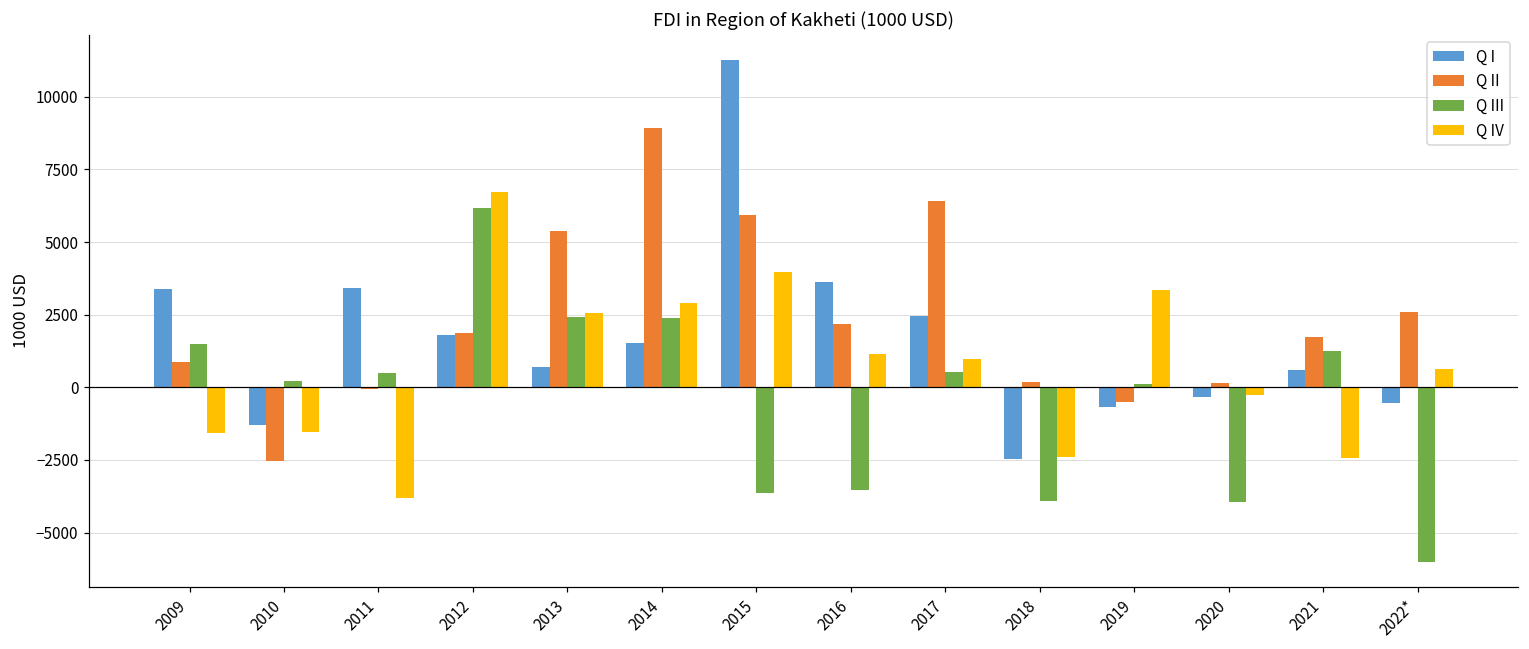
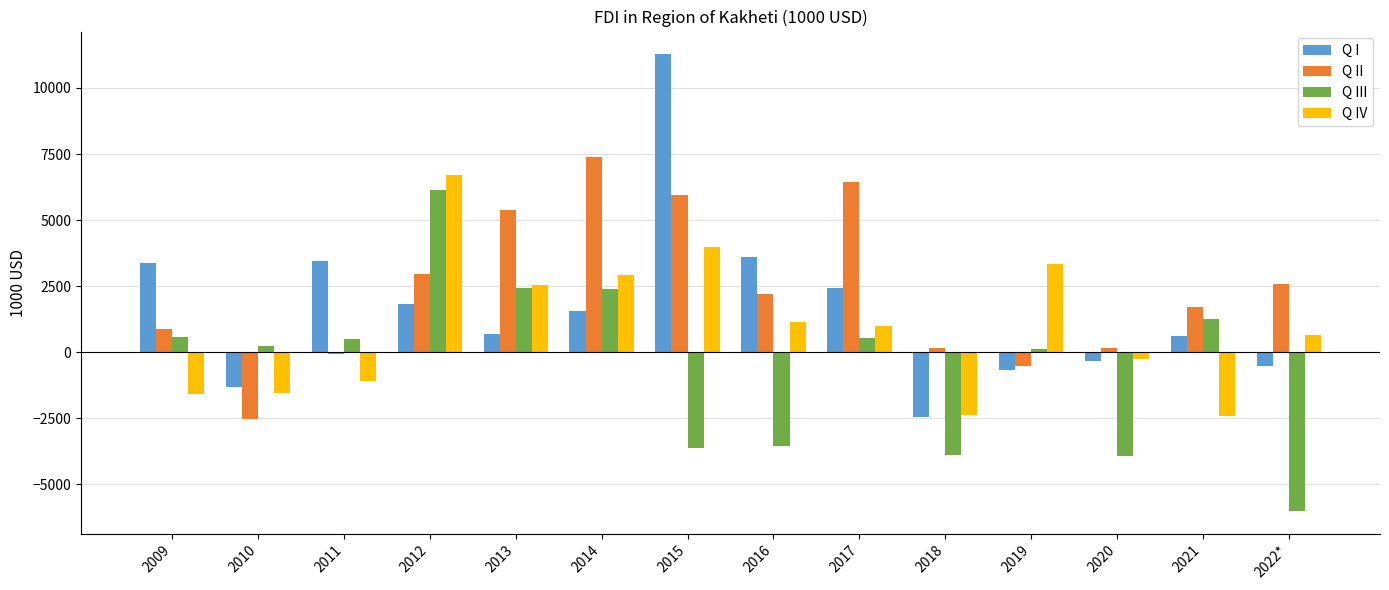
  {
    "Q I": {
      "2009": 3400,
      "2010": -1300,
      "2011": 3400,
      "2012": 1800,
      "2013": 700,
      "2014": 1500,
      "2015": 11300,
      "2016": 3600,
      "2017": 2400,
      "2018": -2500,
      "2019": -700,
      "2020": -300,
      "2021": 600,
      "2022*": -500
    },
    "Q II": {
      "2009": 900,
      "2010": -2500,
-     "2012": 1900,
+     "2012": 3000,
      "2013": 5400,
-     "2014": 8900,
+     "2014": 7400,
      "2015": 5900,
      "2016": 2200,
      "2017": 6400,
      "2018": 200,
      "2019": -500,
      "2020": 100,
      "2021": 1700,
      "2022*": 2600
    },
    "Q III": {
-     "2009": 1500,
+     "2009": 600,
      "2010": 200,
      "2011": 500,
      "2012": 6200,
      "2013": 2400,
      "2014": 2400,
      "2015": -3600,
      "2016": -3500,
      "2017": 500,
      "2018": -3900,
      "2019": 100,
      "2020": -3900,
      "2021": 1200,
      "2022*": -6000
    },
    "Q IV": {
      "2009": -1600,
      "2010": -1500,
-     "2011": -3800,
+     "2011": -1100,
      "2012": 6700,
      "2013": 2500,
      "2014": 2900,
      "2015": 4000,
      "2016": 1200,
      "2017": 1000,
      "2018": -2400,
      "2019": 3300,
      "2020": -300,
      "2021": -2400,
      "2022*": 600
    }
  }
